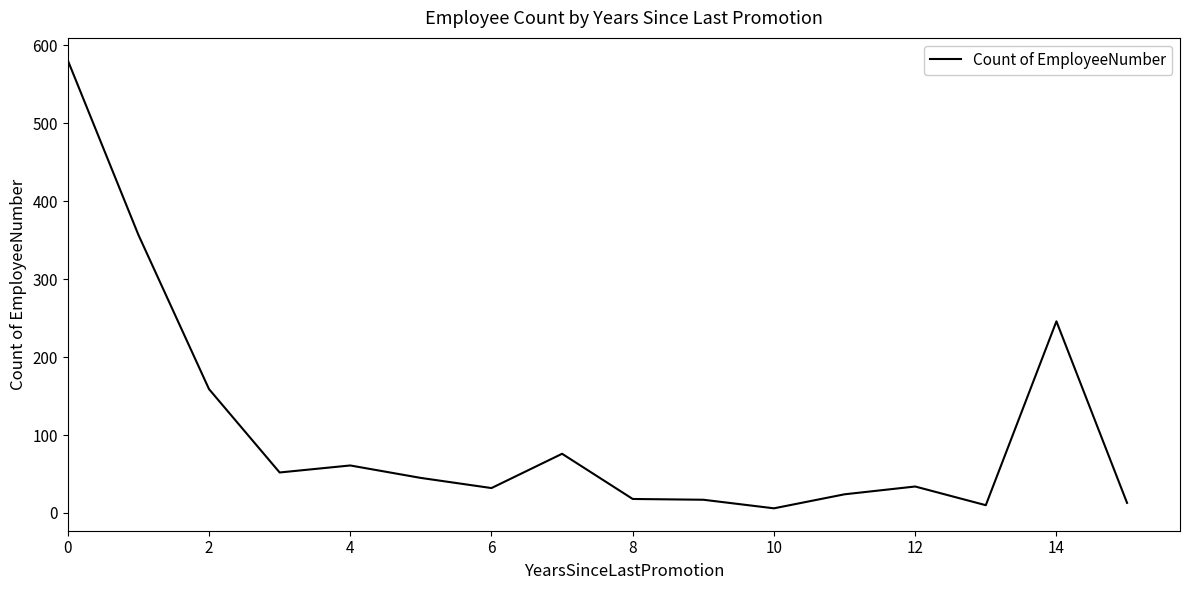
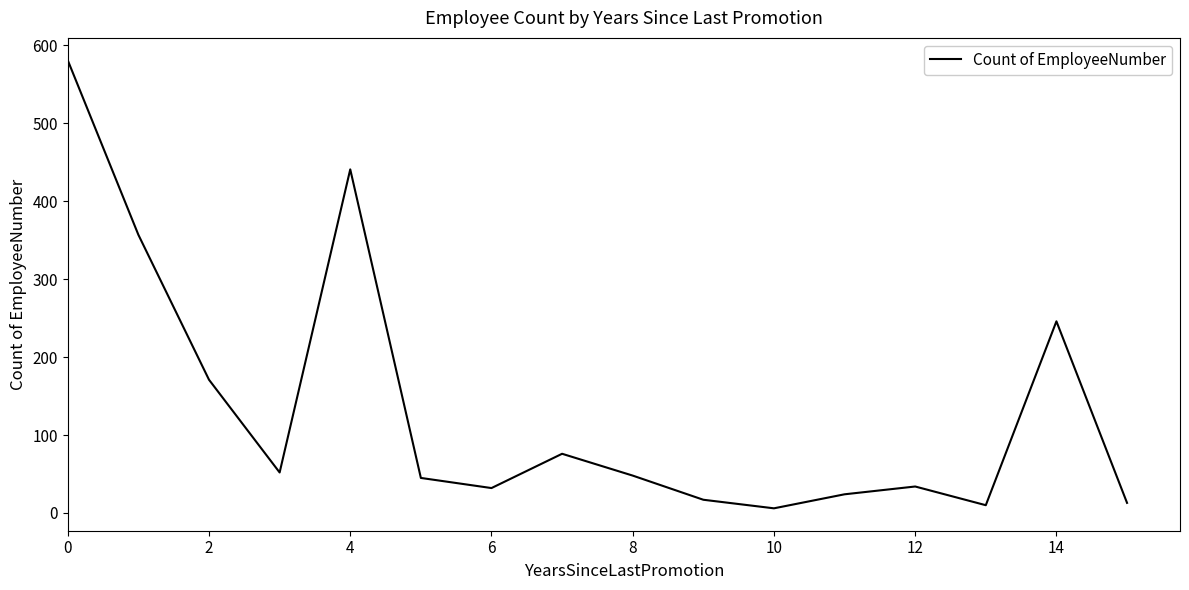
  {
    "0": 580,
-   "2": 160,
-   "4": 60,
+   "2": 170,
+   "4": 440,
    "6": 30,
-   "8": 20,
+   "8": 50,
    "10": 10,
    "12": 30,
    "14": 250
  }
